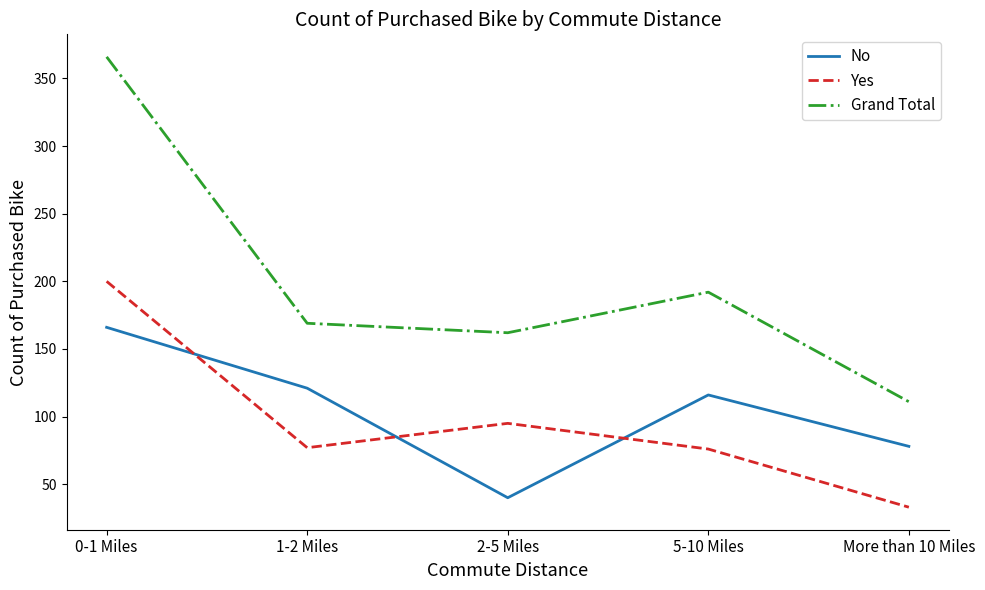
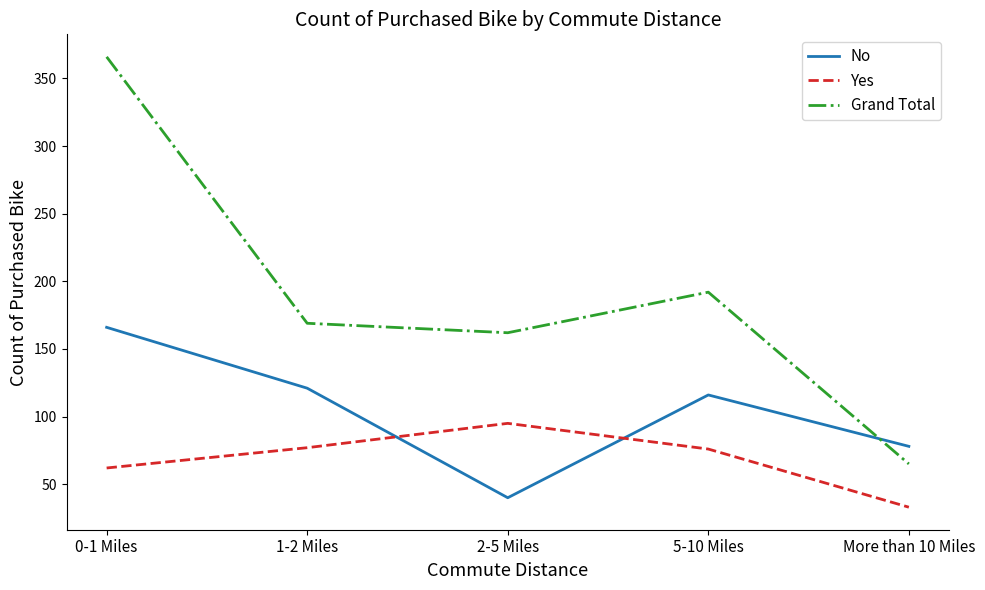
  {
    "No": {
      "0-1 Miles": 166,
      "1-2 Miles": 121,
      "2-5 Miles": 40,
      "5-10 Miles": 116,
      "More than 10 Miles": 78
    },
    "Yes": {
-     "0-1 Miles": 200,
+     "0-1 Miles": 62,
      "1-2 Miles": 77,
      "2-5 Miles": 95,
      "5-10 Miles": 76,
      "More than 10 Miles": 33
    },
    "Grand Total": {
      "0-1 Miles": 366,
      "1-2 Miles": 169,
      "2-5 Miles": 162,
      "5-10 Miles": 192,
-     "More than 10 Miles": 111
+     "More than 10 Miles": 65
    }
  }
